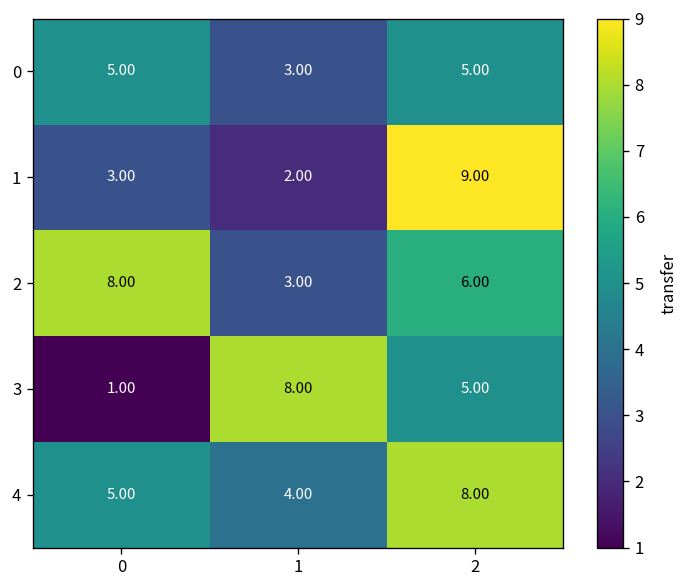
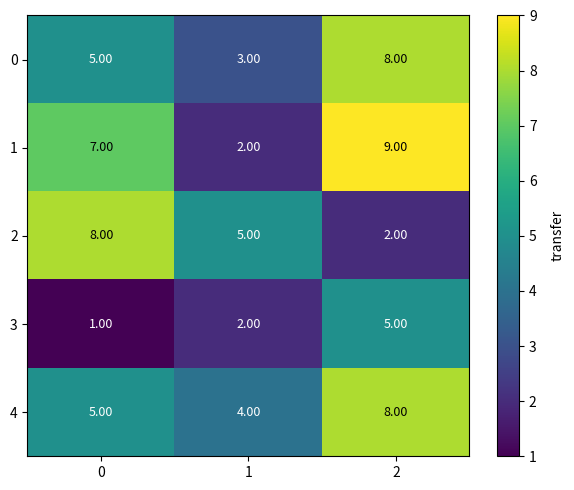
  {
    "0": {
      "0": 5.00,
      "1": 3.00,
-     "2": 5.00
+     "2": 8.00
    },
    "1": {
-     "0": 3.00,
+     "0": 7.00,
      "1": 2.00,
      "2": 9.00
    },
    "2": {
      "0": 8.00,
-     "1": 3.00,
-     "2": 6.00
+     "1": 5.00,
+     "2": 2.00
    },
    "3": {
      "0": 1.00,
-     "1": 8.00,
+     "1": 2.00,
      "2": 5.00
    },
    "4": {
      "0": 5.00,
      "1": 4.00,
      "2": 8.00
    }
  }
